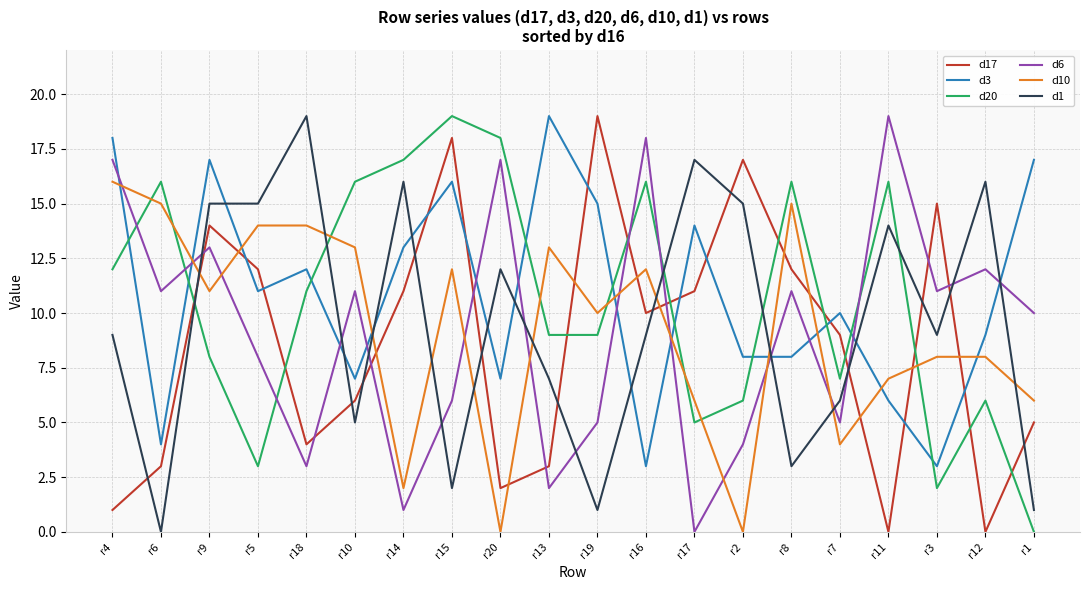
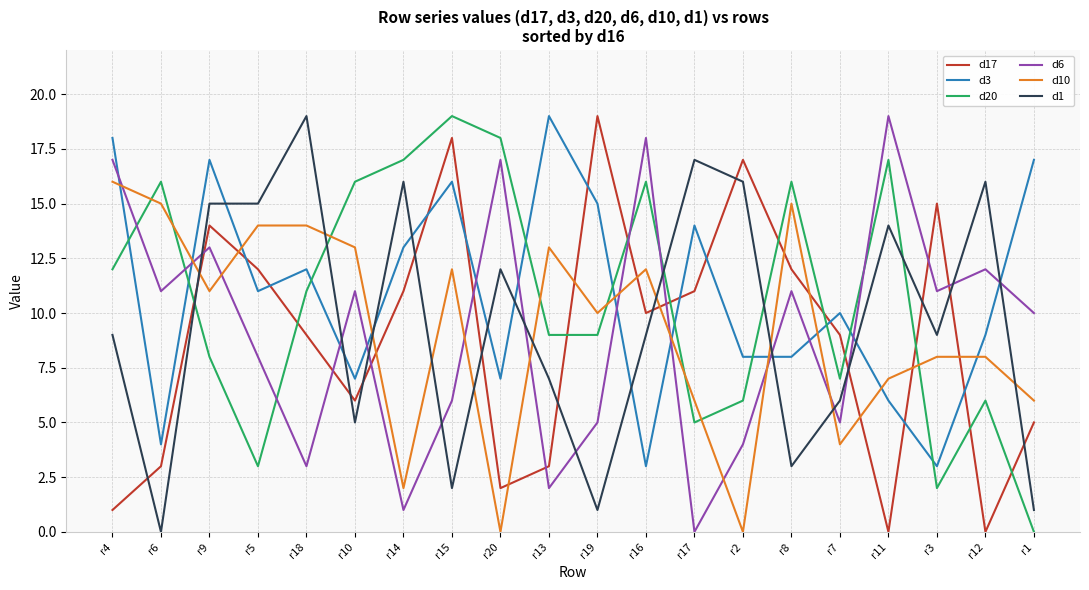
  {
    "d17": {
      "r4": 1,
      "r6": 3,
      "r9": 14,
      "r5": 12,
-     "r18": 4,
+     "r18": 9,
      "r10": 6,
      "r14": 11,
      "r15": 18,
      "r20": 2,
      "r13": 3,
      "r19": 19,
      "r16": 10,
      "r17": 11,
      "r2": 17,
      "r8": 12,
      "r7": 9,
      "r11": 0,
      "r3": 15,
      "r12": 0,
      "r1": 5
    },
    "d3": {
      "r4": 18,
      "r6": 4,
      "r9": 17,
      "r5": 11,
      "r18": 12,
      "r10": 7,
      "r14": 13,
      "r15": 16,
      "r20": 7,
      "r13": 19,
      "r19": 15,
      "r16": 3,
      "r17": 14,
      "r2": 8,
      "r8": 8,
      "r7": 10,
      "r11": 6,
      "r3": 3,
      "r12": 9,
      "r1": 17
    },
    "d20": {
      "r4": 12,
      "r6": 16,
      "r9": 8,
      "r5": 3,
      "r18": 11,
      "r10": 16,
      "r14": 17,
      "r15": 19,
      "r20": 18,
      "r13": 9,
      "r19": 9,
      "r16": 16,
      "r17": 5,
      "r2": 6,
      "r8": 16,
      "r7": 7,
-     "r11": 16,
+     "r11": 17,
      "r3": 2,
      "r12": 6,
      "r1": 0
    },
    "d6": {
      "r4": 17,
      "r6": 11,
      "r9": 13,
      "r5": 8,
      "r18": 3,
      "r10": 11,
      "r14": 1,
      "r15": 6,
      "r20": 17,
      "r13": 2,
      "r19": 5,
      "r16": 18,
      "r17": 0,
      "r2": 4,
      "r8": 11,
      "r7": 5,
      "r11": 19,
      "r3": 11,
      "r12": 12,
      "r1": 10
    },
    "d10": {
      "r4": 16,
      "r6": 15,
      "r9": 11,
      "r5": 14,
      "r18": 14,
      "r10": 13,
      "r14": 2,
      "r15": 12,
      "r20": 0,
      "r13": 13,
      "r19": 10,
      "r16": 12,
      "r17": 6,
      "r2": 0,
      "r8": 15,
      "r7": 4,
      "r11": 7,
      "r3": 8,
      "r12": 8,
      "r1": 6
    },
    "d1": {
      "r4": 9,
      "r6": 0,
      "r9": 15,
      "r5": 15,
      "r18": 19,
      "r10": 5,
      "r14": 16,
      "r15": 2,
      "r20": 12,
      "r13": 7,
      "r19": 1,
      "r16": 9,
      "r17": 17,
-     "r2": 15,
+     "r2": 16,
      "r8": 3,
      "r7": 6,
      "r11": 14,
      "r3": 9,
      "r12": 16,
      "r1": 1
    }
  }
